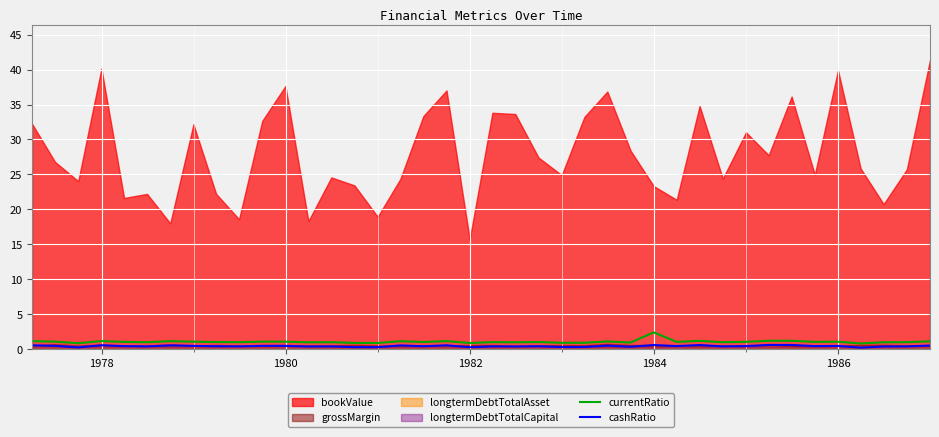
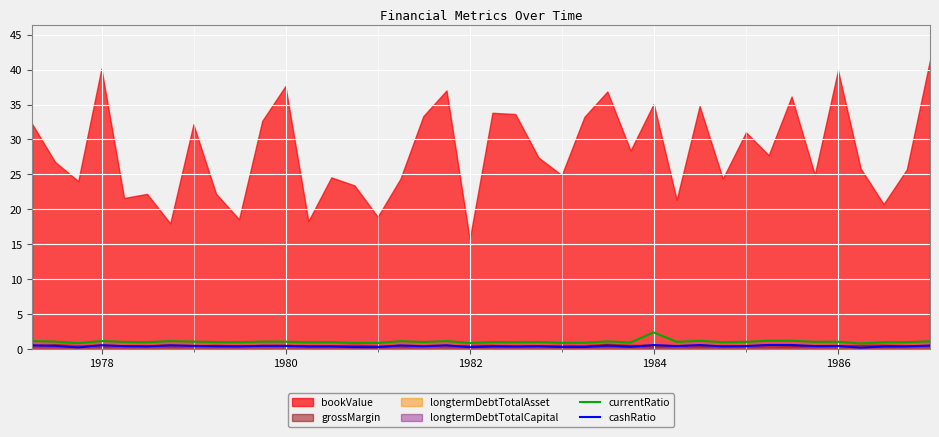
  {
    "currentRatio": {
      "1978": 1,
      "1980": 1,
      "1984": 2,
      "1986": 1
    },
    "bookValue": {
      "1978": 40,
      "1980": 38,
      "1982": 16,
-     "1984": 23,
+     "1984": 35,
      "1986": 40
    }
  }
